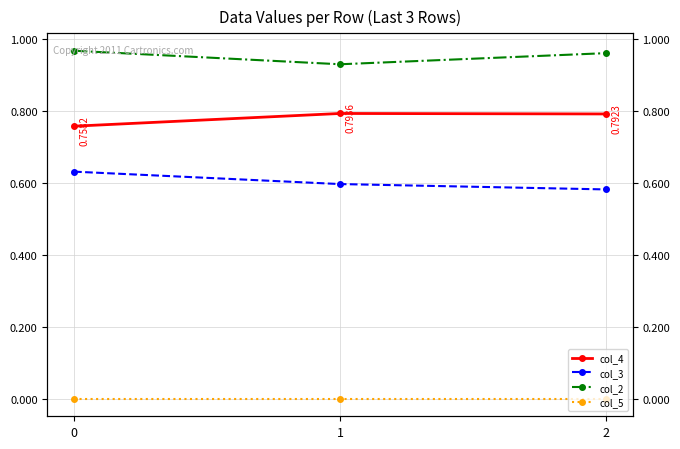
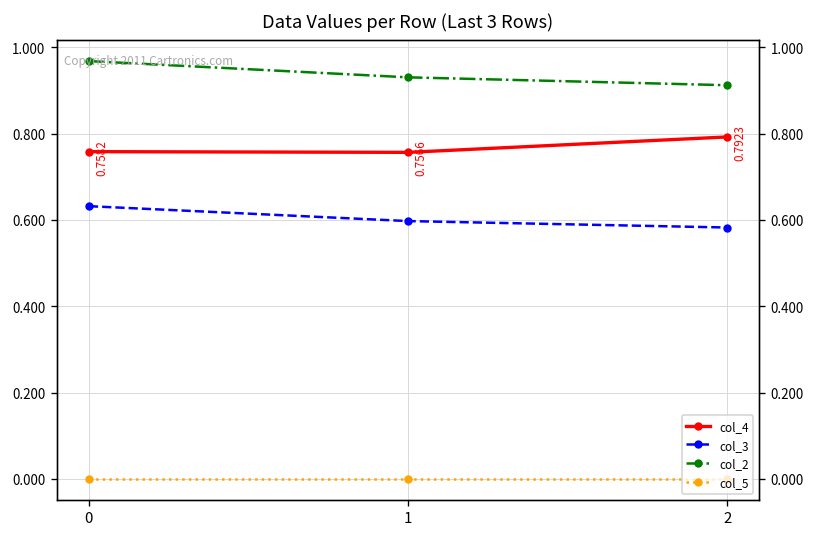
  {
    "col_4": {
      "0": 0.7582,
-     "1": 0.7936,
+     "1": 0.7566,
      "2": 0.7923
    },
    "col_3": {
      "0": 0.63,
      "1": 0.60,
      "2": 0.58
    },
    "col_2": {
      "1": 0.93,
-     "2": 0.96
+     "2": 0.91
    },
    "col_5": {
      "0": 0.00,
      "1": 0.00
    }
  }
